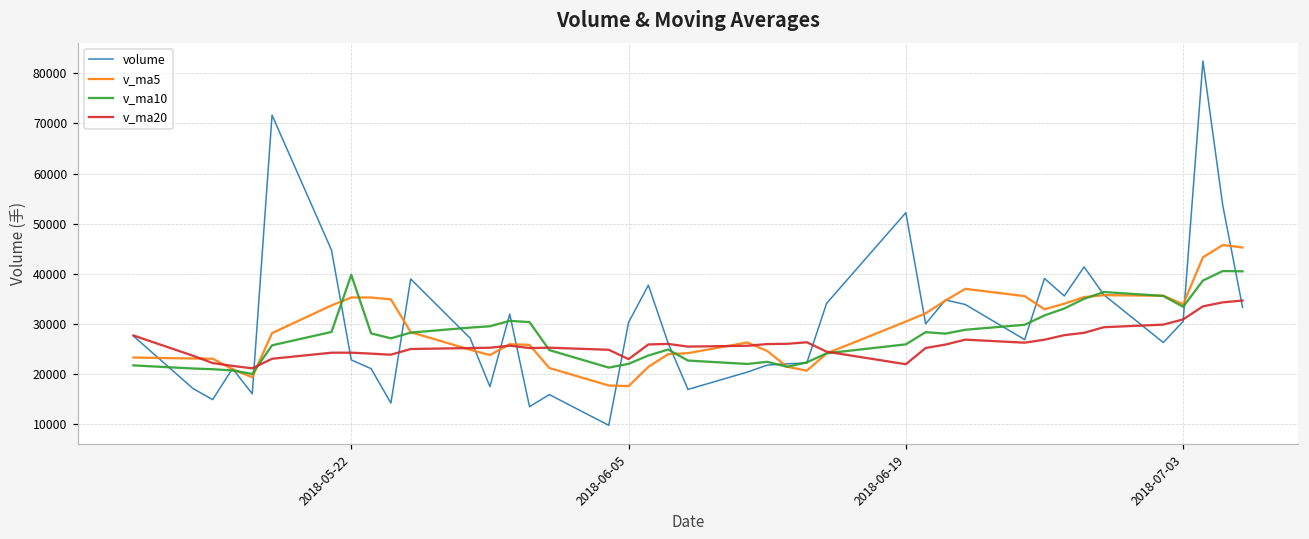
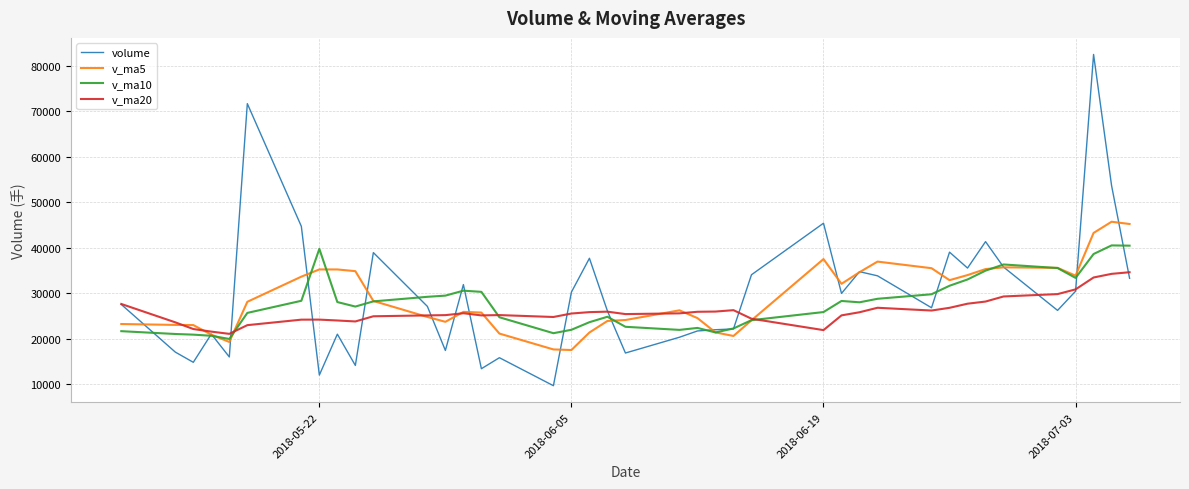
  {
    "volume": {
-     "2018-05-22": 23000,
+     "2018-05-22": 12000,
      "2018-06-05": 30000,
-     "2018-06-19": 52000
+     "2018-06-19": 45000
    },
    "v_ma5": {
      "2018-05-22": 35000,
      "2018-06-05": 18000,
-     "2018-06-19": 30000
+     "2018-06-19": 38000
    },
    "v_ma10": {
      "2018-05-22": 40000,
      "2018-06-05": 22000,
      "2018-06-19": 26000
    },
    "v_ma20": {
      "2018-05-22": 24000,
-     "2018-06-05": 23000,
+     "2018-06-05": 26000,
      "2018-06-19": 22000
    }
  }
